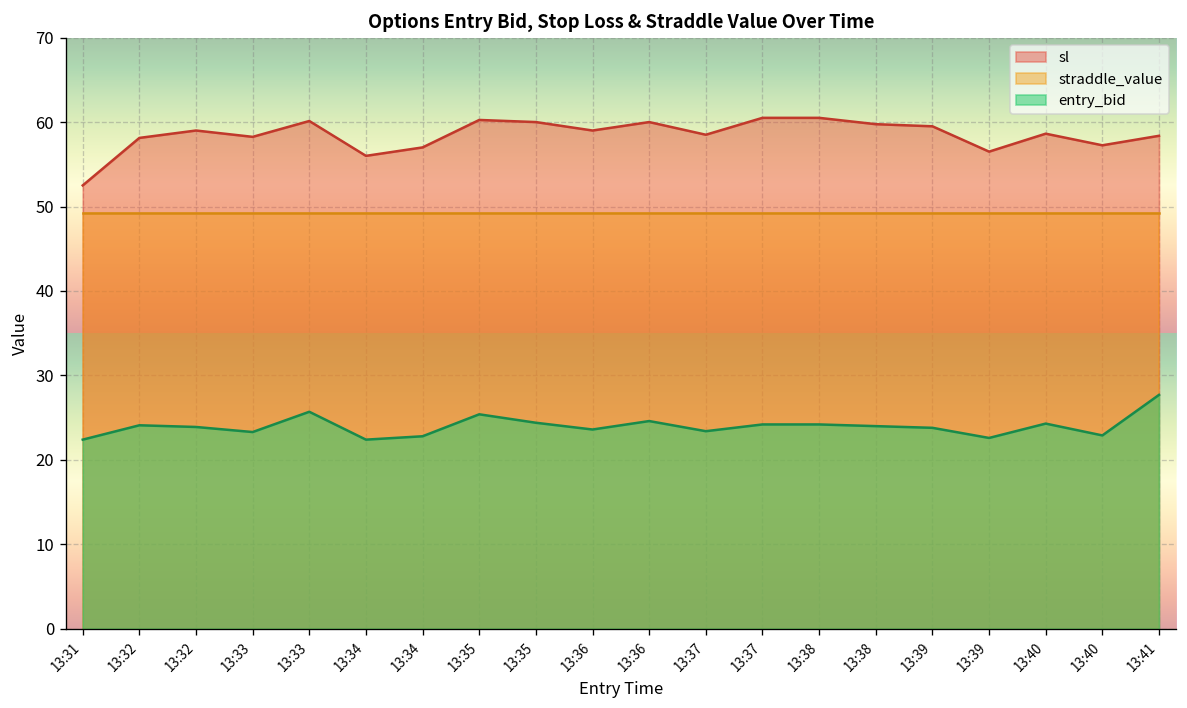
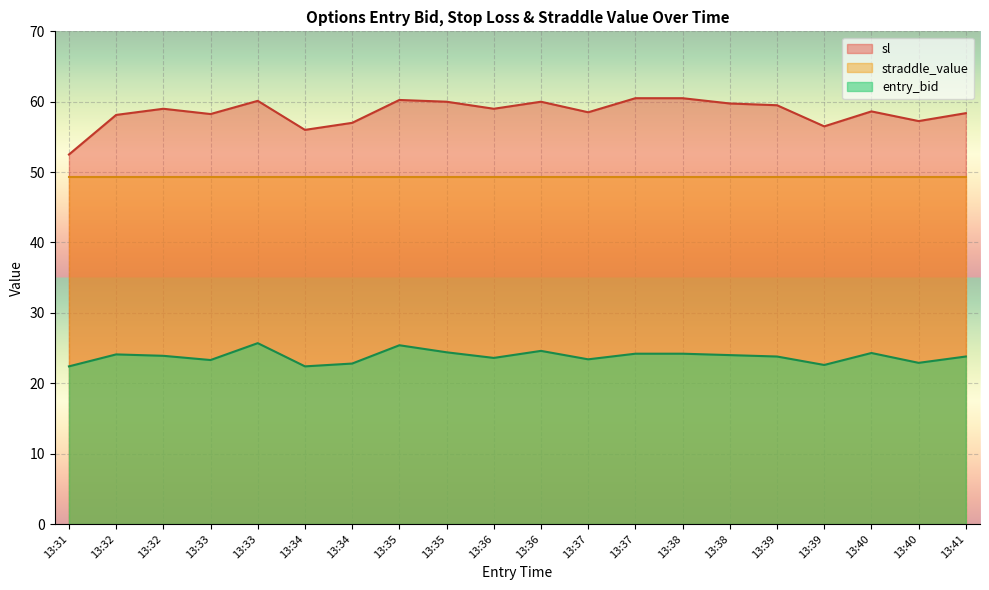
  {
    "sl": {
      "13:31": 53,
      "13:41": 58
    },
    "straddle_value": {
      "13:31": 49,
      "13:41": 49
    },
    "entry_bid": {
      "13:31": 22,
-     "13:41": 28
+     "13:41": 24
    }
  }
